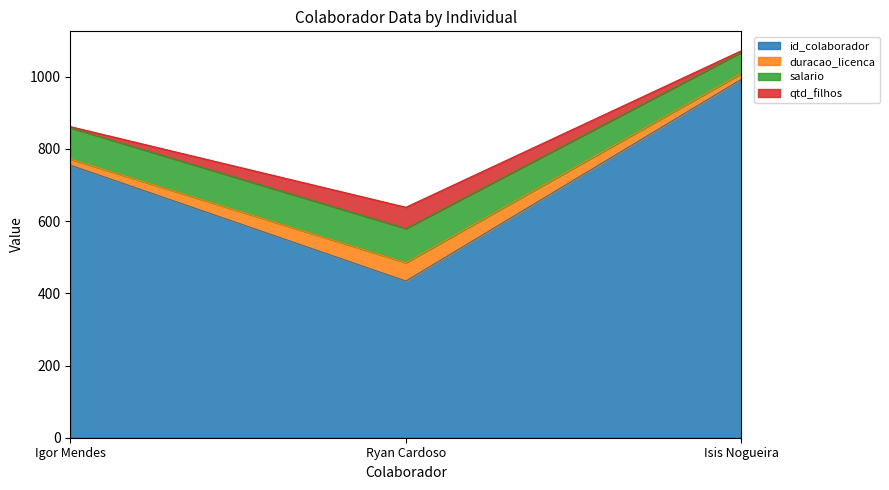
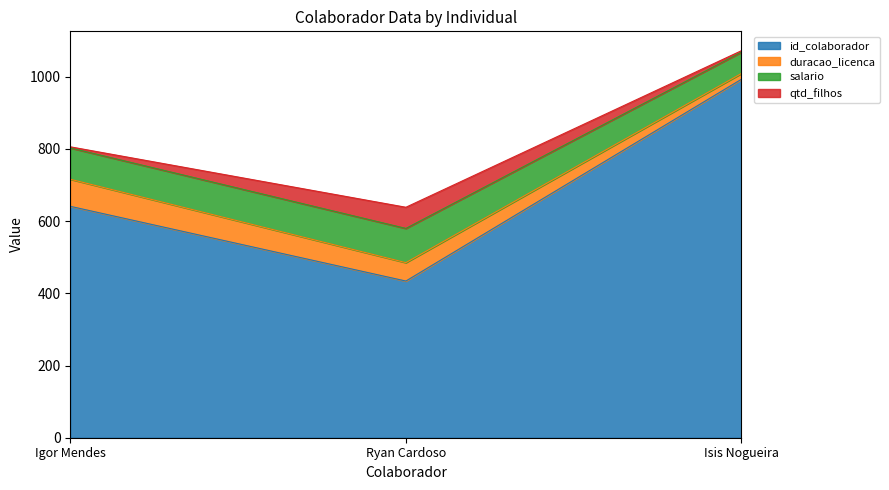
  {
    "id_colaborador": {
-     "Igor Mendes": 760,
+     "Igor Mendes": 640,
      "Ryan Cardoso": 430,
      "Isis Nogueira": 990
    },
    "duracao_licenca": {
-     "Igor Mendes": 20,
+     "Igor Mendes": 80,
      "Ryan Cardoso": 50,
      "Isis Nogueira": 20
    },
    "salario": {
      "Ryan Cardoso": 90
    },
    "qtd_filhos": {
      "Ryan Cardoso": 60
    }
  }
